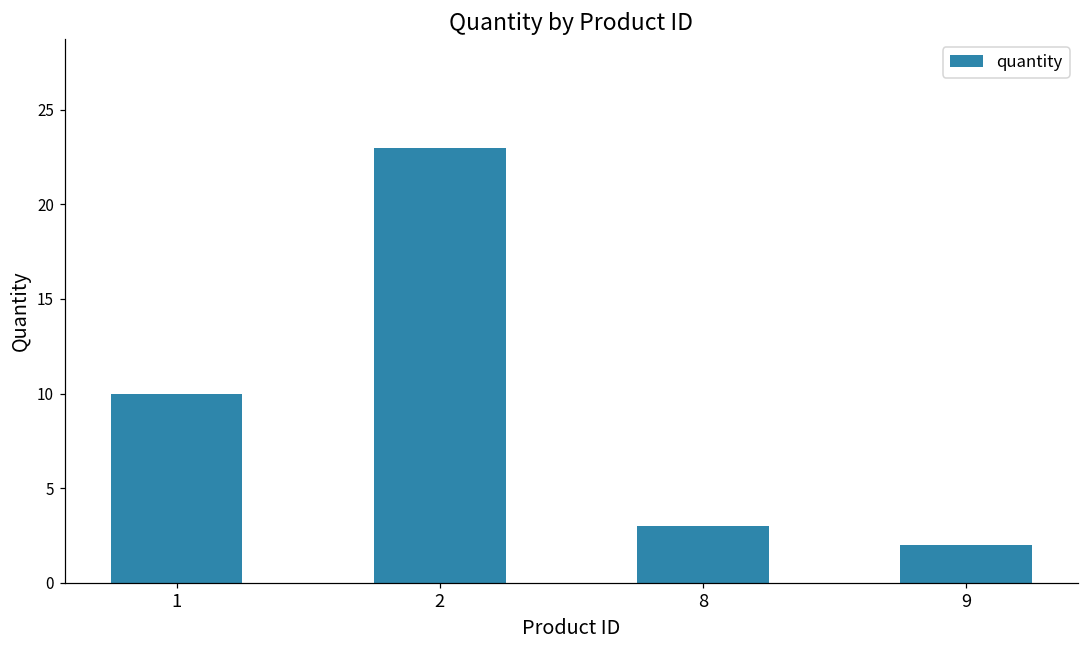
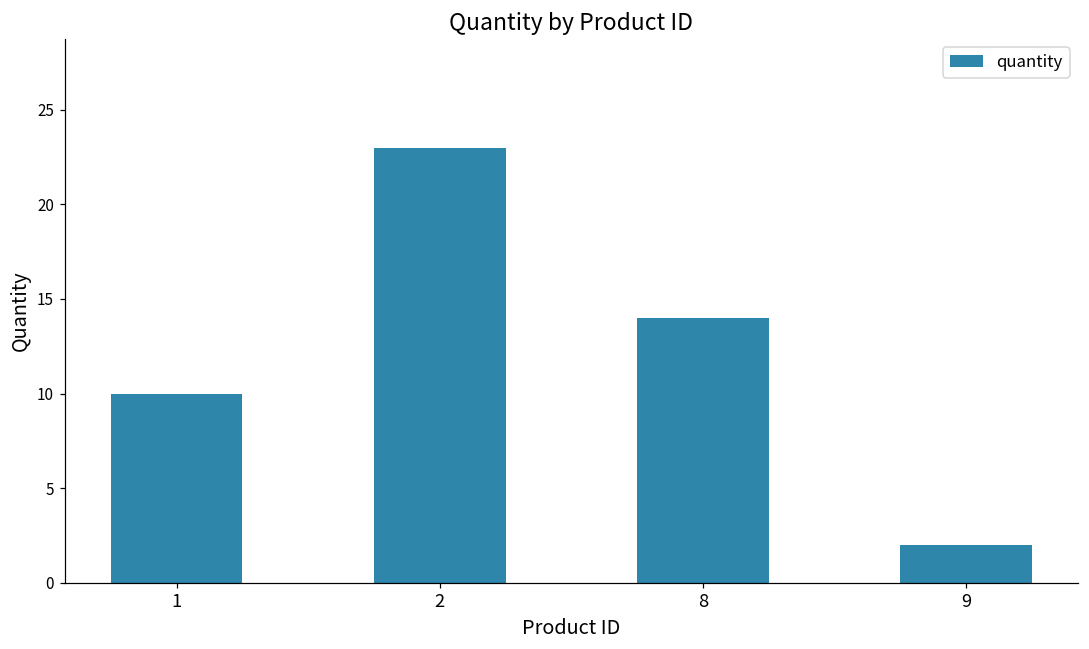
  {
    "1": 10,
    "2": 23,
-   "8": 3,
+   "8": 14,
    "9": 2
  }
